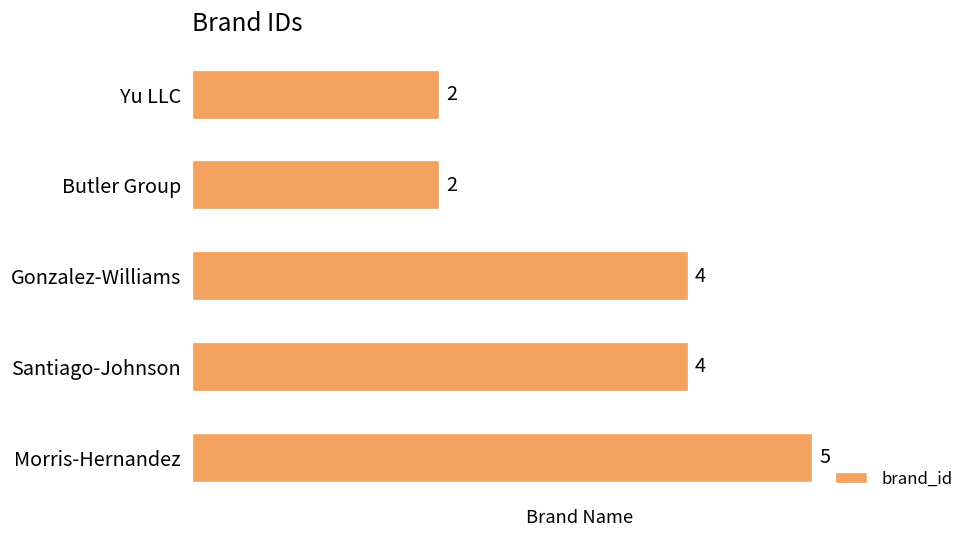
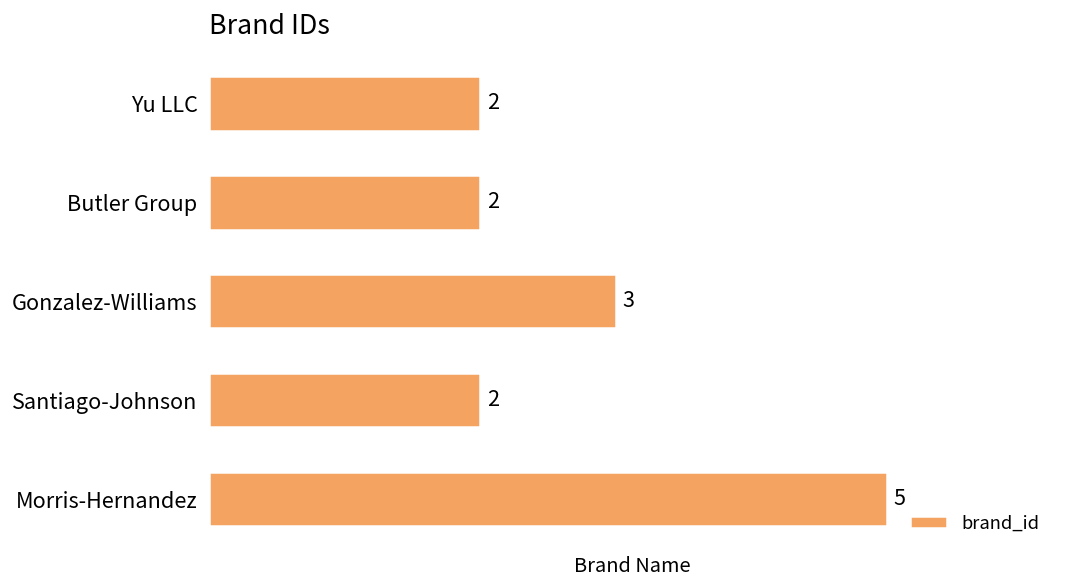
  {
    "Yu LLC": 2,
    "Butler Group": 2,
-   "Gonzalez-Williams": 4,
-   "Santiago-Johnson": 4,
+   "Gonzalez-Williams": 3,
+   "Santiago-Johnson": 2,
    "Morris-Hernandez": 5
  }
